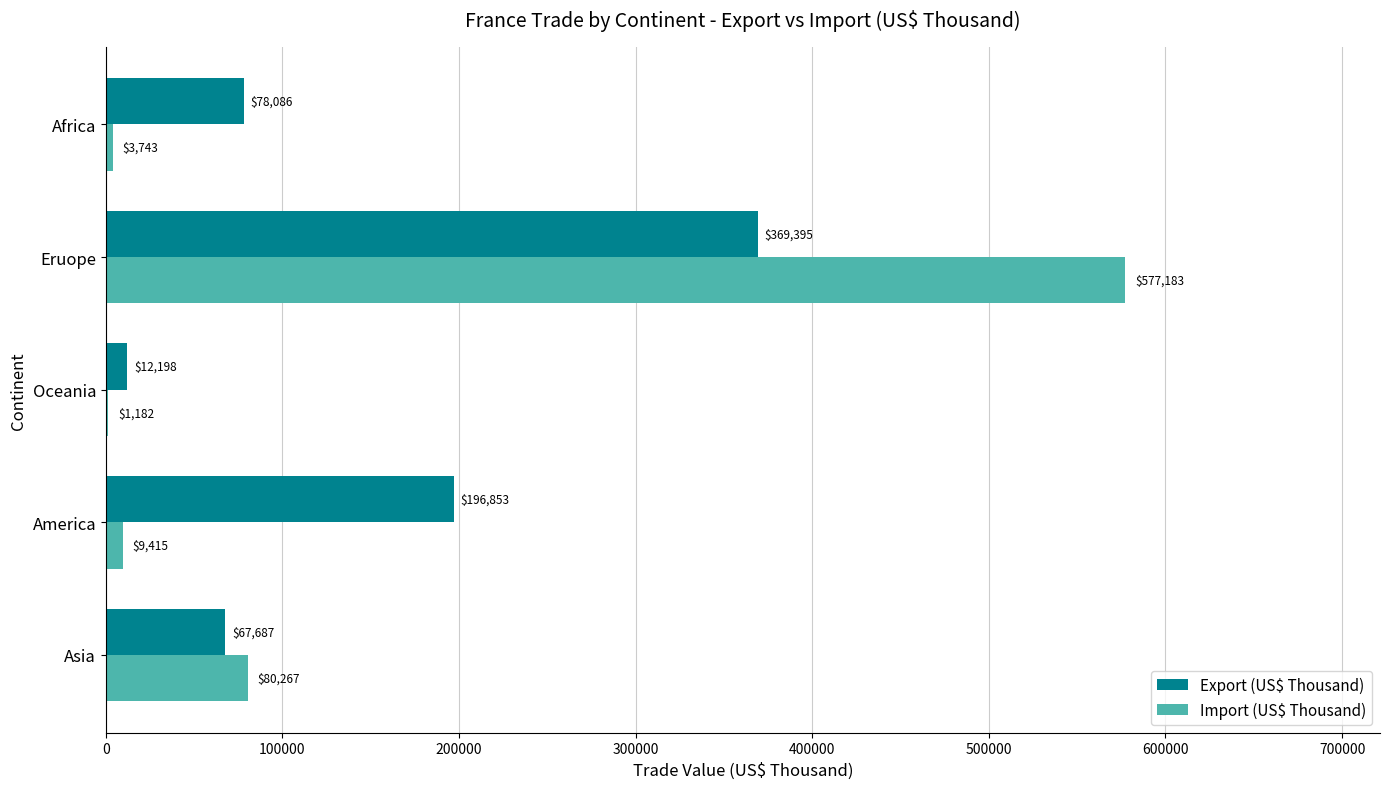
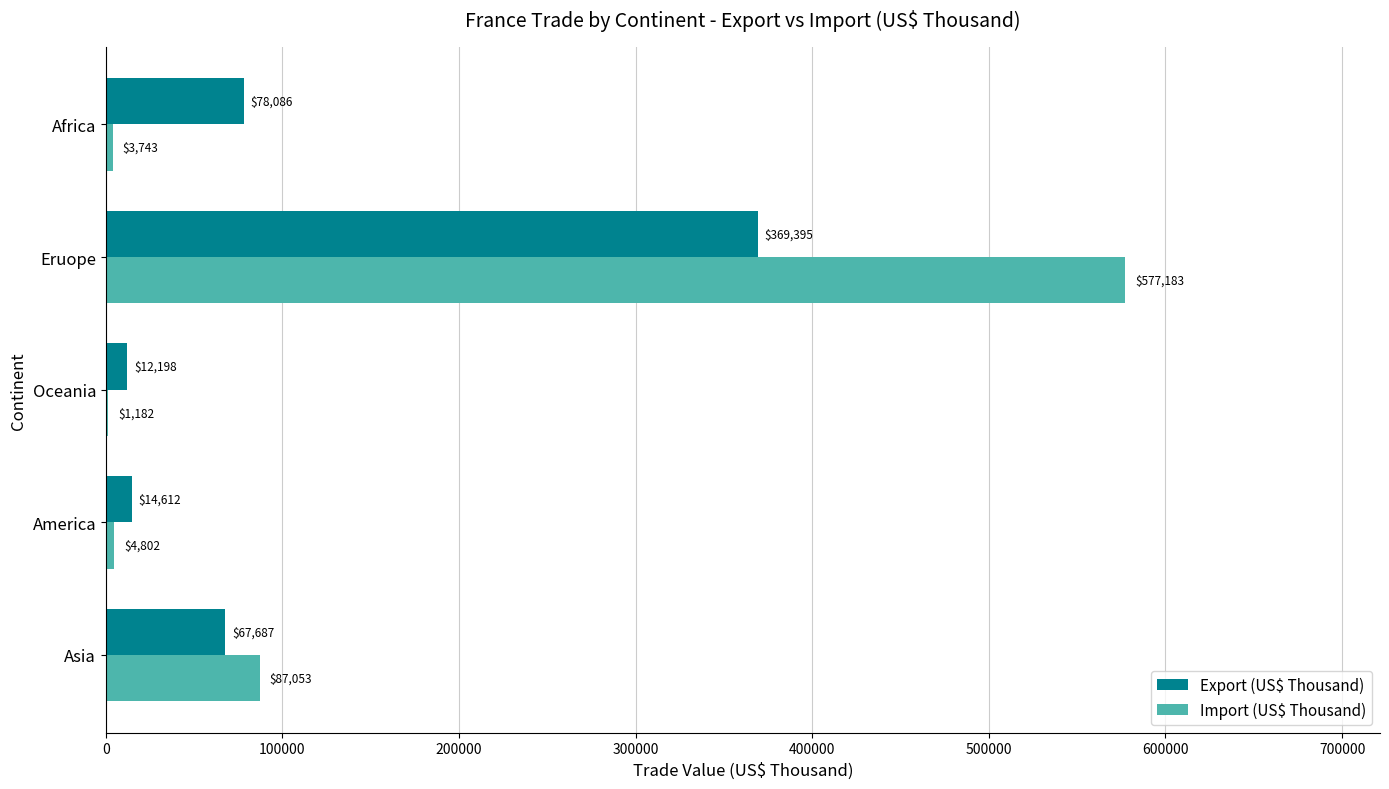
  {
    "Export (US$ Thousand)": {
      "Africa": "$78,086",
      "Eruope": "$369,395",
      "Oceania": "$12,198",
-     "America": "$196,853",
+     "America": "$14,612",
      "Asia": "$67,687"
    },
    "Import (US$ Thousand)": {
      "Africa": "$3,743",
      "Eruope": "$577,183",
      "Oceania": "$1,182",
-     "America": "$9,415",
-     "Asia": "$80,267"
+     "America": "$4,802",
+     "Asia": "$87,053"
    }
  }
